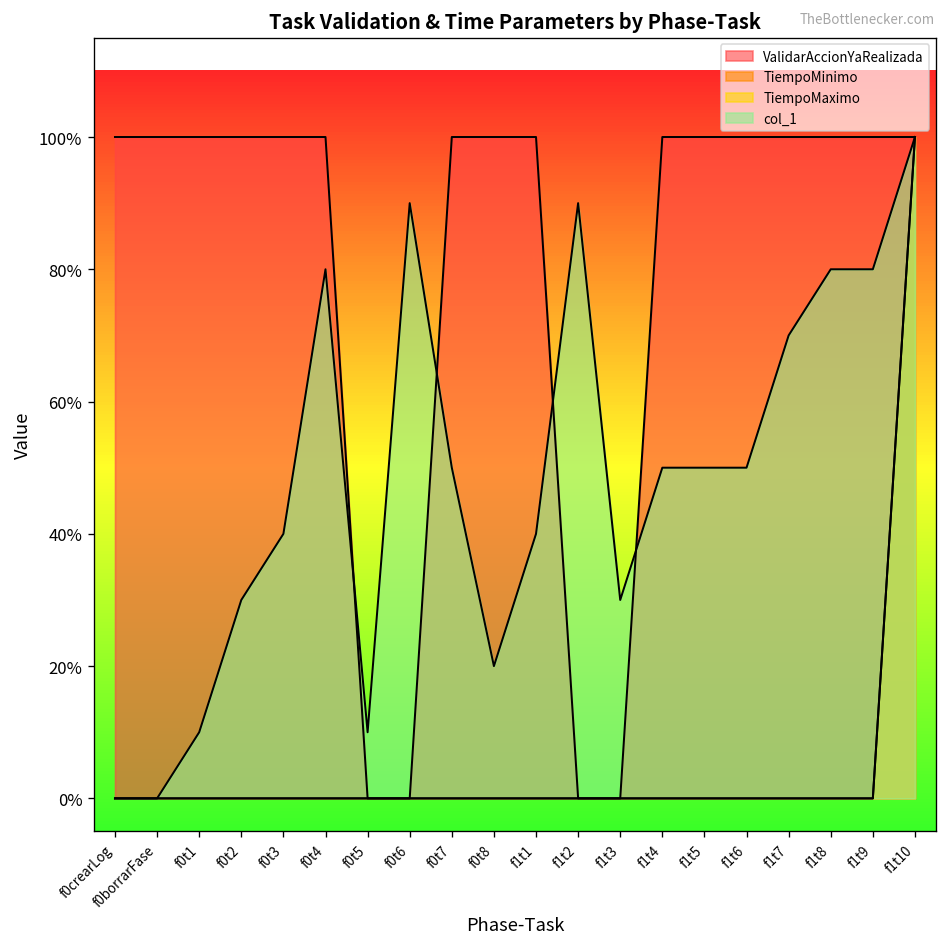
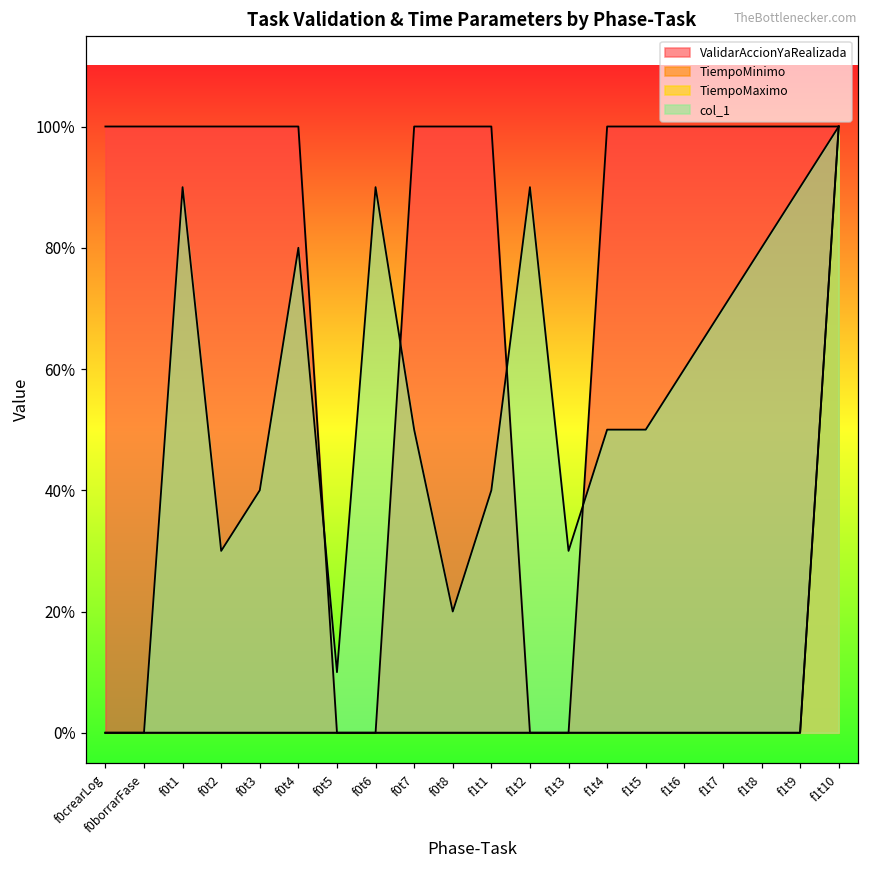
  {
    "ValidarAccionYaRealizada": {
      "f0crearLog": "100%",
      "f0borrarFase": "100%",
      "f0t1": "100%",
      "f0t2": "100%",
      "f0t3": "100%",
      "f0t4": "100%",
      "f0t7": "100%",
      "f0t8": "100%",
      "f1t1": "100%",
      "f1t4": "100%",
      "f1t5": "100%",
      "f1t6": "100%",
      "f1t7": "100%",
      "f1t8": "100%",
      "f1t9": "100%"
    },
    "TiempoMaximo": {
      "f0t1": "0%",
      "f0t2": "0%",
      "f0t3": "0%",
      "f0t4": "0%",
      "f0t7": "0%",
      "f0t8": "0%",
      "f1t1": "0%",
      "f1t4": "0%",
      "f1t5": "0%",
      "f1t6": "0%",
      "f1t7": "0%",
      "f1t8": "0%",
      "f1t9": "0%"
    },
    "col_1": {
-     "f0t1": "10%",
+     "f0t1": "90%",
      "f0t2": "30%",
      "f0t3": "40%",
      "f0t4": "80%",
      "f0t5": "10%",
      "f0t6": "90%",
      "f0t7": "50%",
      "f0t8": "20%",
      "f1t1": "40%",
      "f1t2": "90%",
      "f1t3": "30%",
      "f1t4": "50%",
      "f1t5": "50%",
-     "f1t6": "50%",
+     "f1t6": "60%",
      "f1t7": "70%",
      "f1t8": "80%",
-     "f1t9": "80%"
+     "f1t9": "90%"
    }
  }
